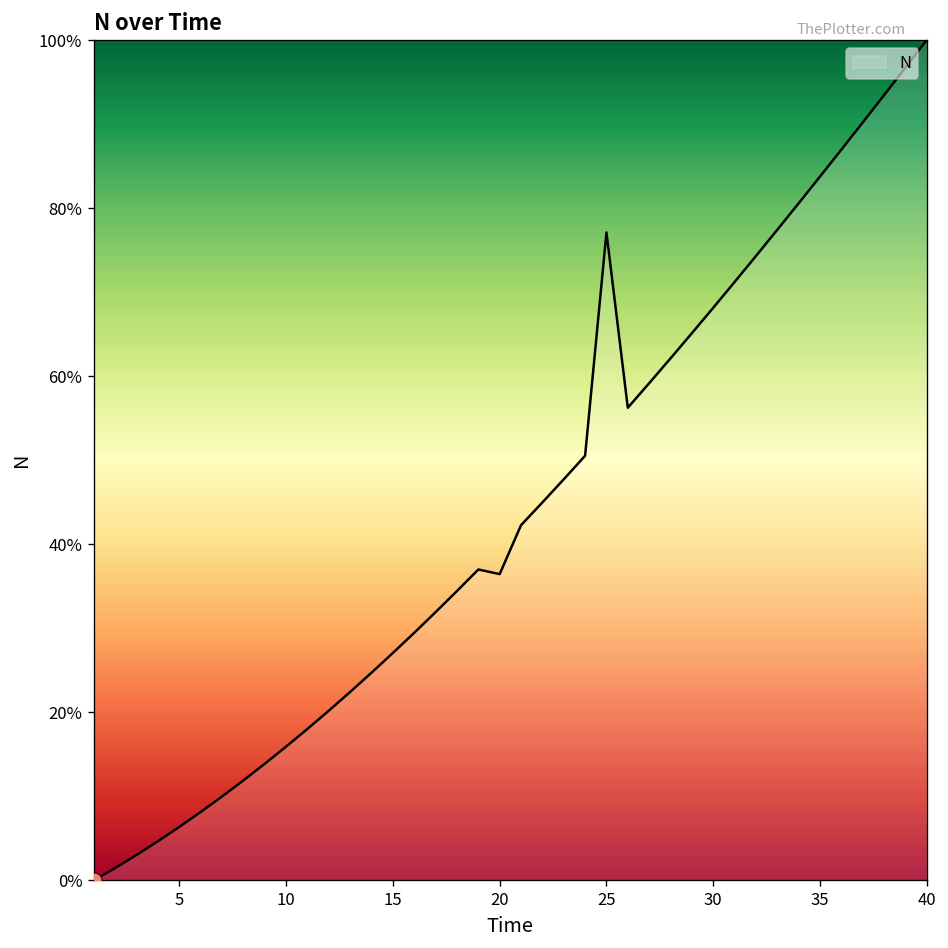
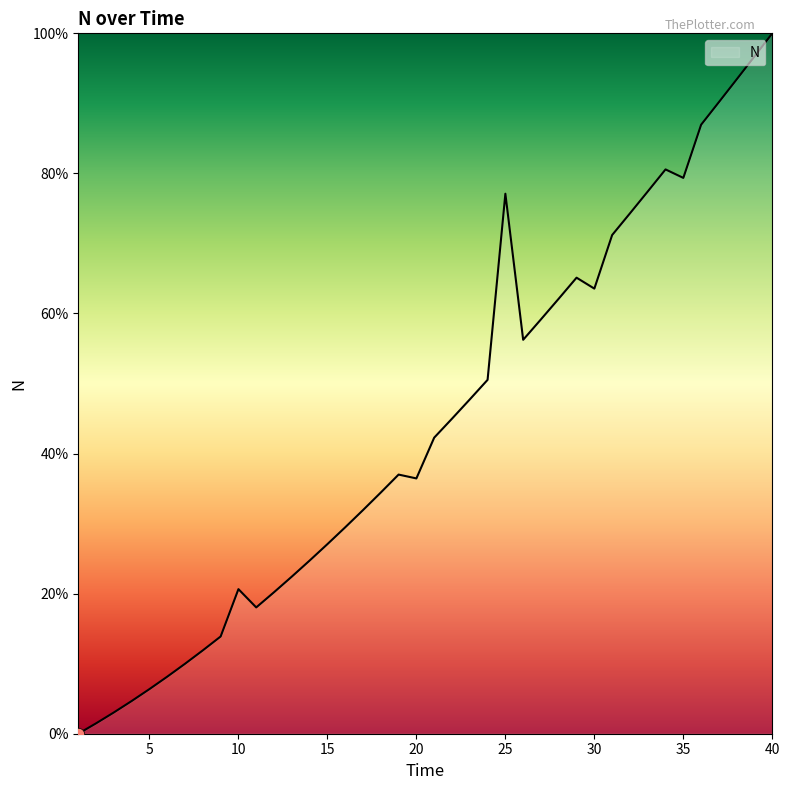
  {
    "N": {
      "5": "6%",
-     "10": "16%",
+     "10": "21%",
      "15": "27%",
      "20": "36%",
      "25": "77%",
-     "30": "68%",
-     "35": "84%",
+     "30": "64%",
+     "35": "79%",
      "40": "100%"
    }
  }
